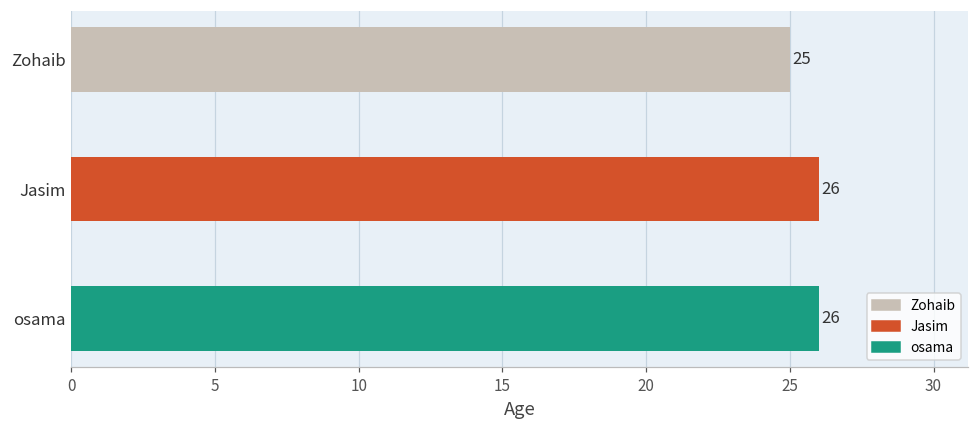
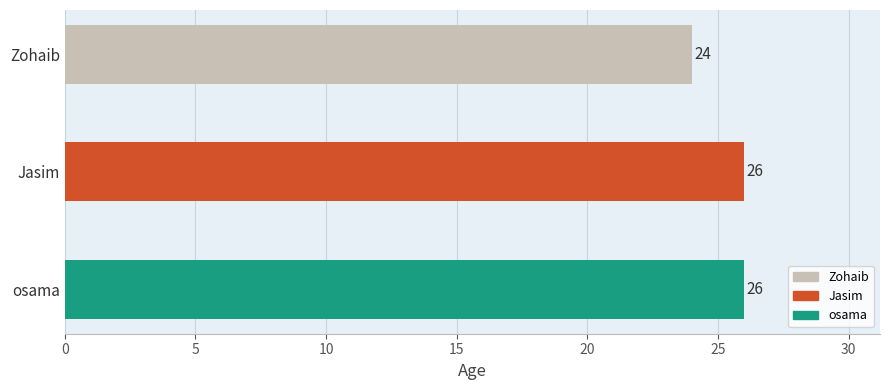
  {
-   "Zohaib": 25,
+   "Zohaib": 24,
    "Jasim": 26,
    "osama": 26
  }
